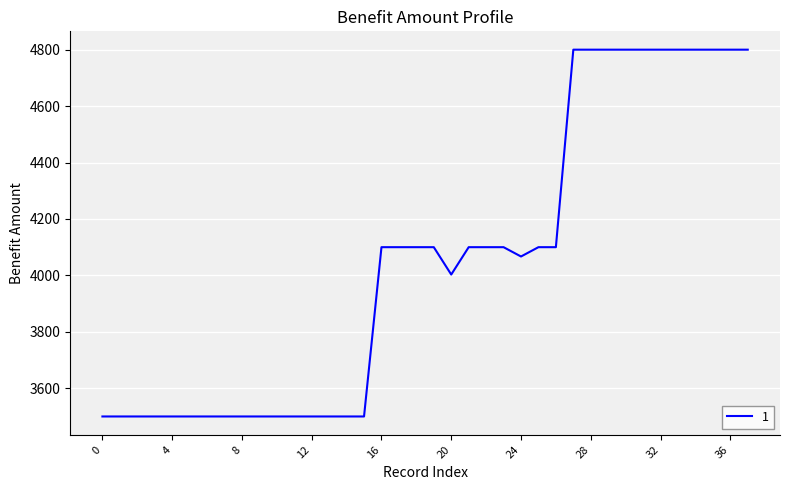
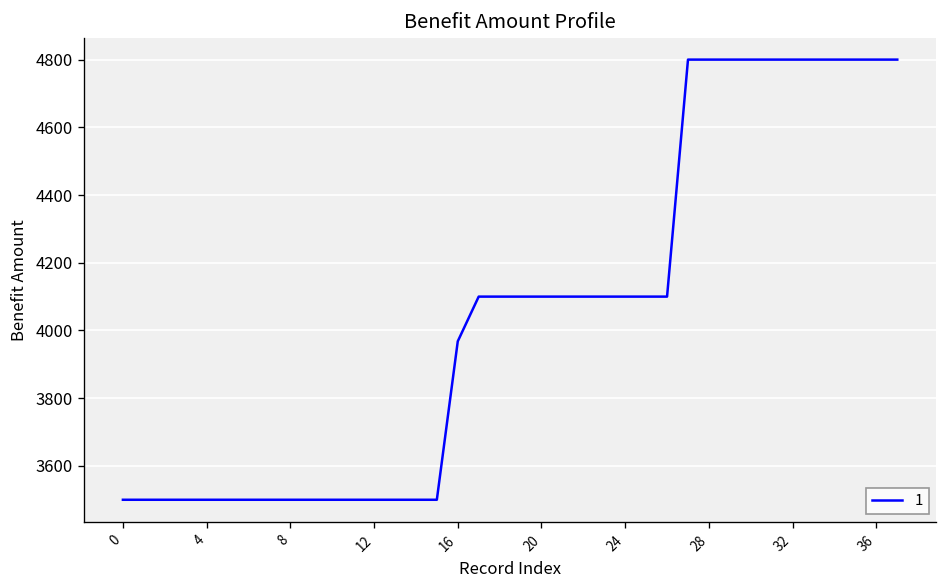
  {
    "0": 3500,
    "4": 3500,
    "8": 3500,
    "12": 3500,
-   "16": 4100,
-   "20": 4000,
-   "24": 4070,
+   "16": 3970,
+   "20": 4100,
+   "24": 4100,
    "28": 4800,
    "32": 4800,
    "36": 4800
  }
